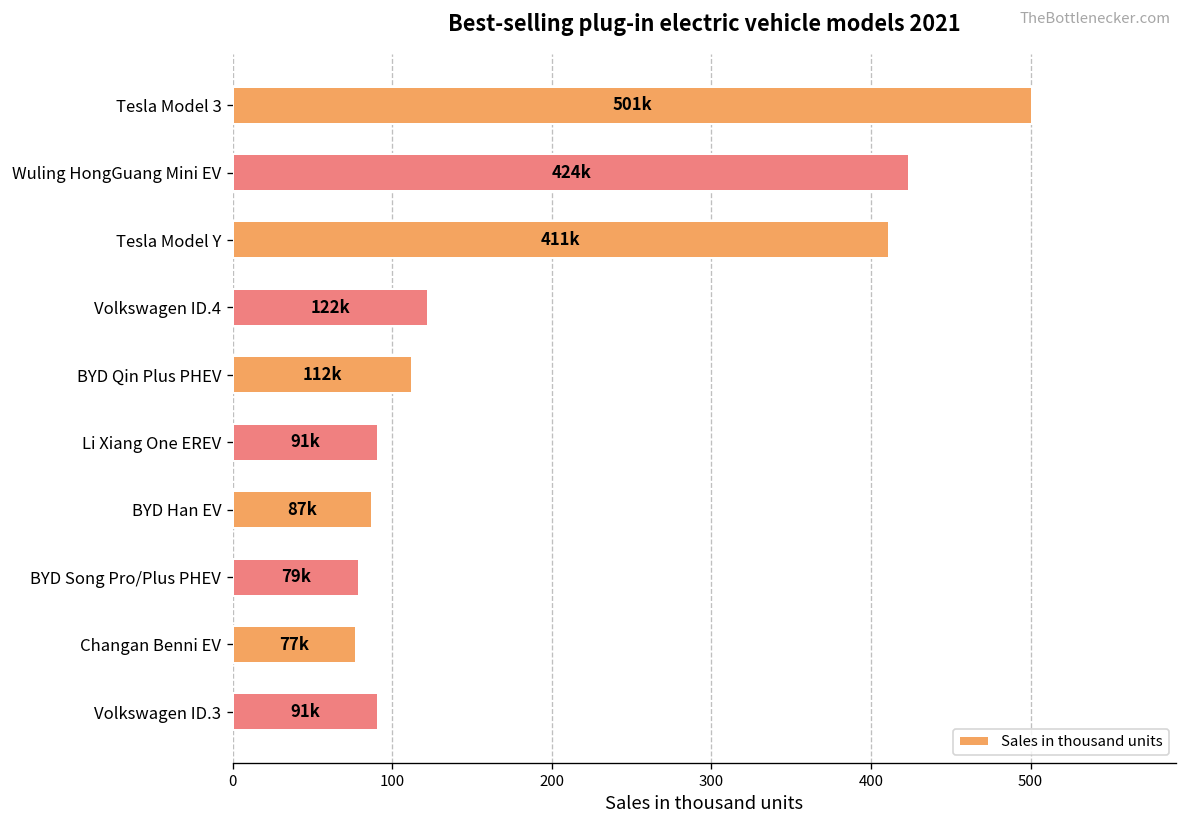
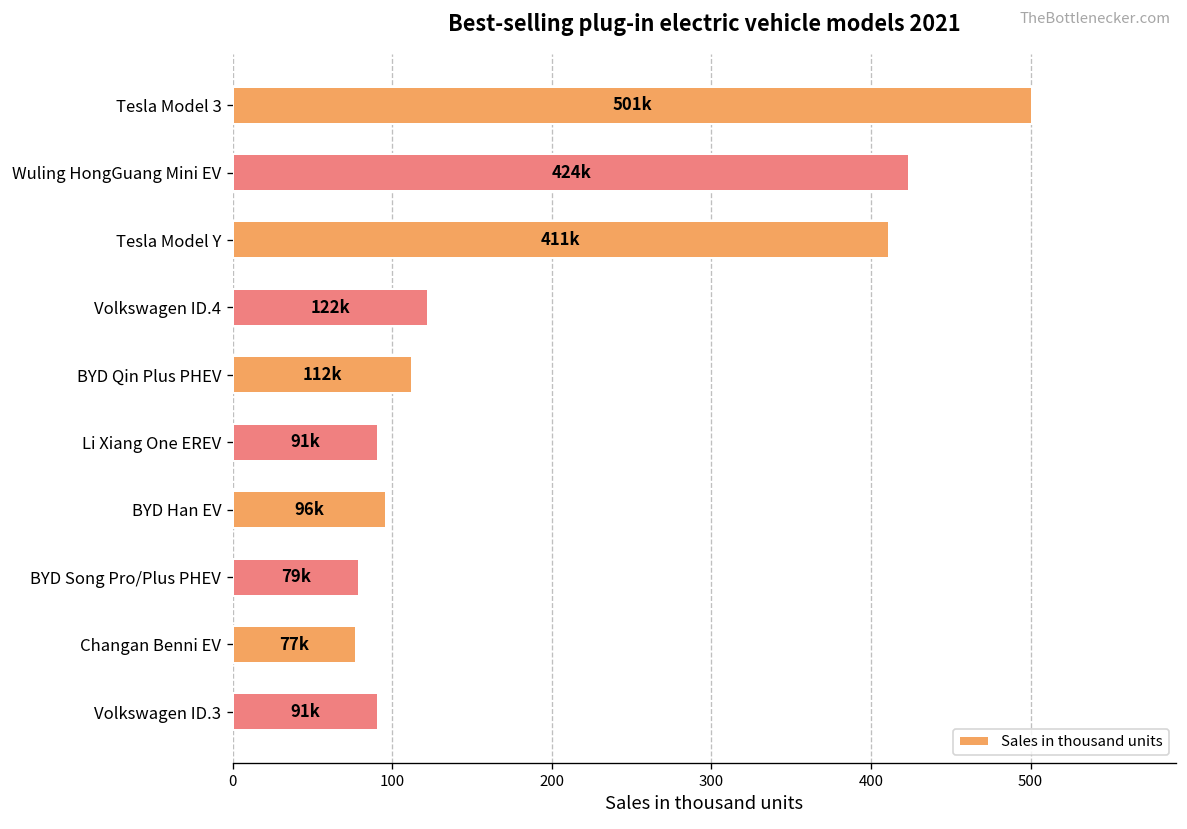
  {
    "Tesla Model 3": "501k",
    "Wuling HongGuang Mini EV": "424k",
    "Tesla Model Y": "411k",
    "Volkswagen ID.4": "122k",
    "BYD Qin Plus PHEV": "112k",
    "Li Xiang One EREV": "91k",
-   "BYD Han EV": "87k",
+   "BYD Han EV": "96k",
    "BYD Song Pro/Plus PHEV": "79k",
    "Changan Benni EV": "77k",
    "Volkswagen ID.3": "91k"
  }
